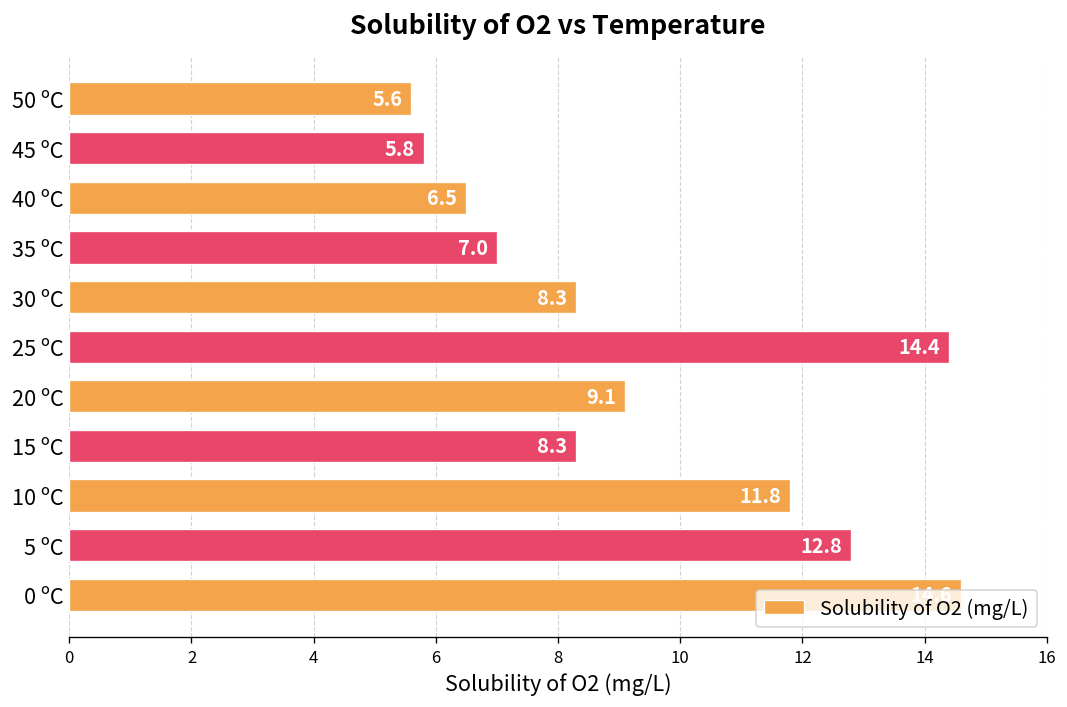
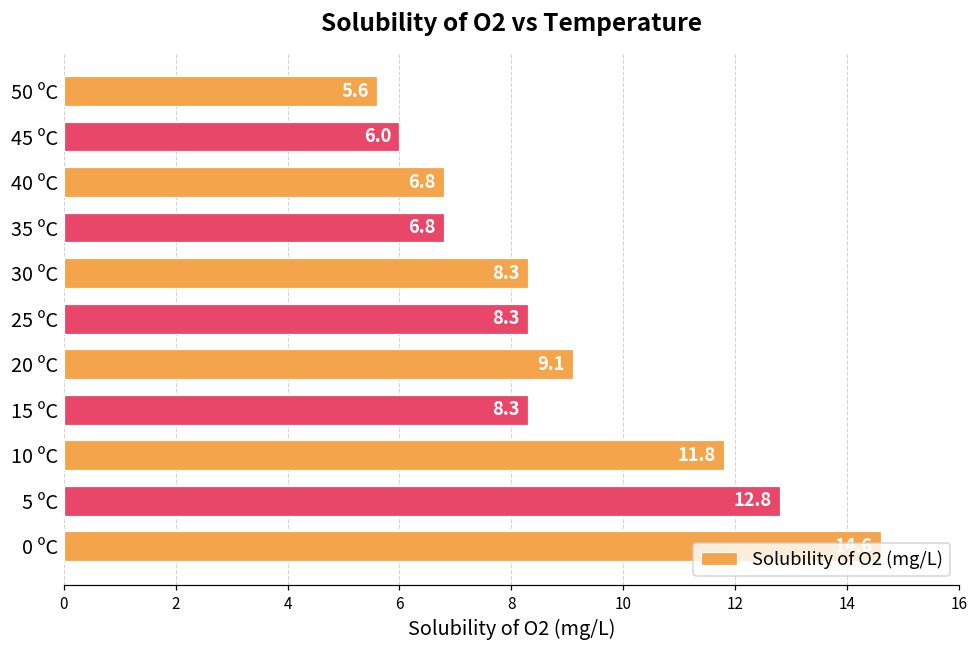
  {
    "50 ºC": 5.6,
-   "45 ºC": 5.8,
-   "40 ºC": 6.5,
-   "35 ºC": 7.0,
+   "45 ºC": 6.0,
+   "40 ºC": 6.8,
+   "35 ºC": 6.8,
    "30 ºC": 8.3,
-   "25 ºC": 14.4,
+   "25 ºC": 8.3,
    "20 ºC": 9.1,
    "15 ºC": 8.3,
    "10 ºC": 11.8,
    "5 ºC": 12.8
  }
